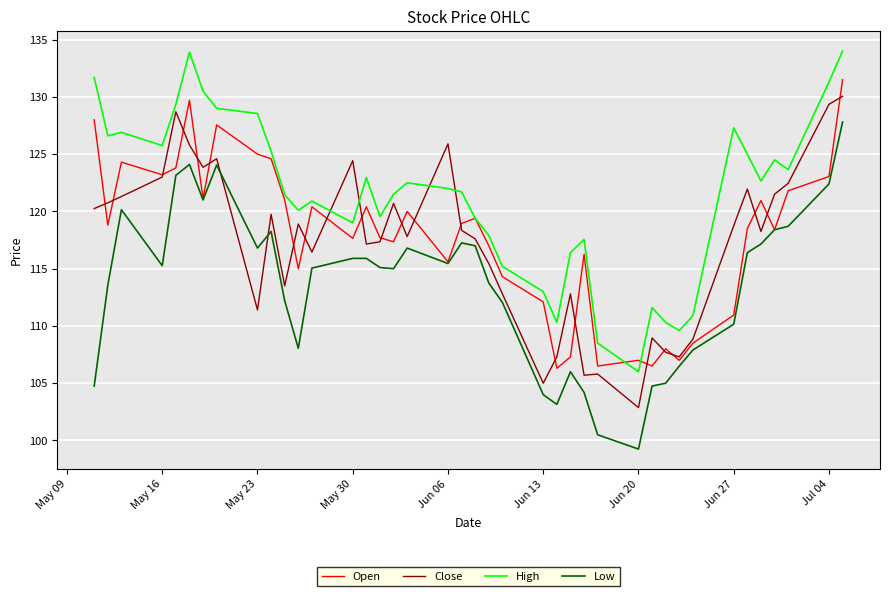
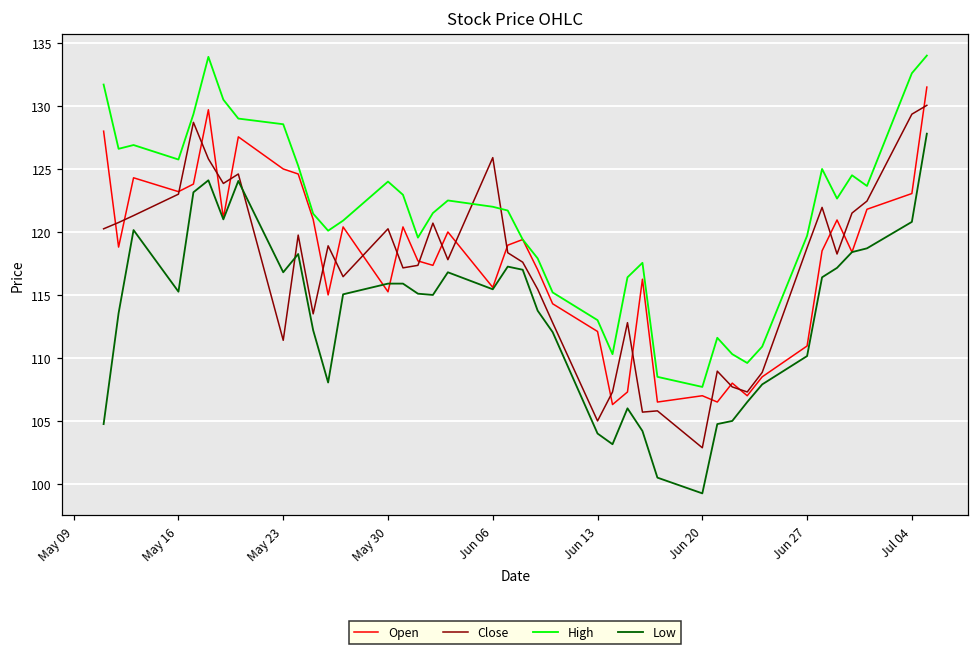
  {
    "Open": {
      "May 23": 125.0,
-     "May 30": 117.7,
+     "May 30": 115.3,
      "Jun 13": 112.1,
      "Jun 20": 107.0,
      "Jun 27": 111.0,
      "Jul 04": 123.1
    },
    "Close": {
      "May 23": 111.4,
-     "May 30": 124.4,
+     "May 30": 120.3,
      "Jun 06": 125.9,
      "Jun 13": 105.0,
      "Jun 20": 102.9,
      "Jun 27": 118.8,
      "Jul 04": 129.4
    },
    "High": {
      "May 16": 125.8,
      "May 23": 128.6,
-     "May 30": 119,
+     "May 30": 124,
      "Jun 06": 122.0,
      "Jun 13": 113.0,
-     "Jun 20": 106.0,
-     "Jun 27": 127.3,
-     "Jul 04": 131.3
+     "Jun 20": 107.7,
+     "Jun 27": 119.7,
+     "Jul 04": 132.6
    },
    "Low": {
      "May 16": 115.3,
      "May 23": 116.8,
      "May 30": 115.9,
      "Jun 13": 104.0,
      "Jun 20": 99.3,
      "Jun 27": 110.2,
-     "Jul 04": 122.4
+     "Jul 04": 120.8
    }
  }
